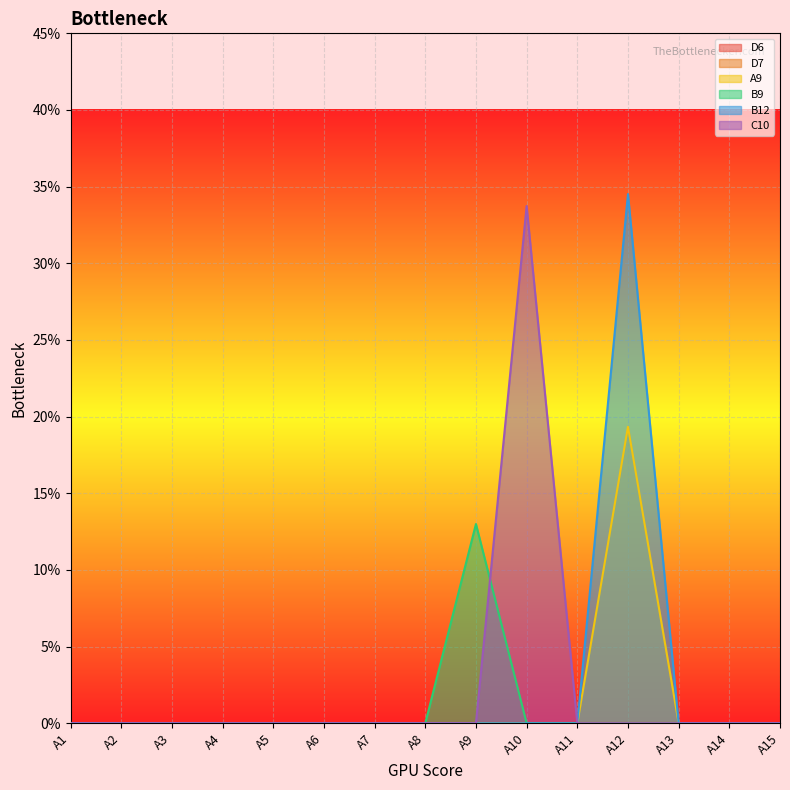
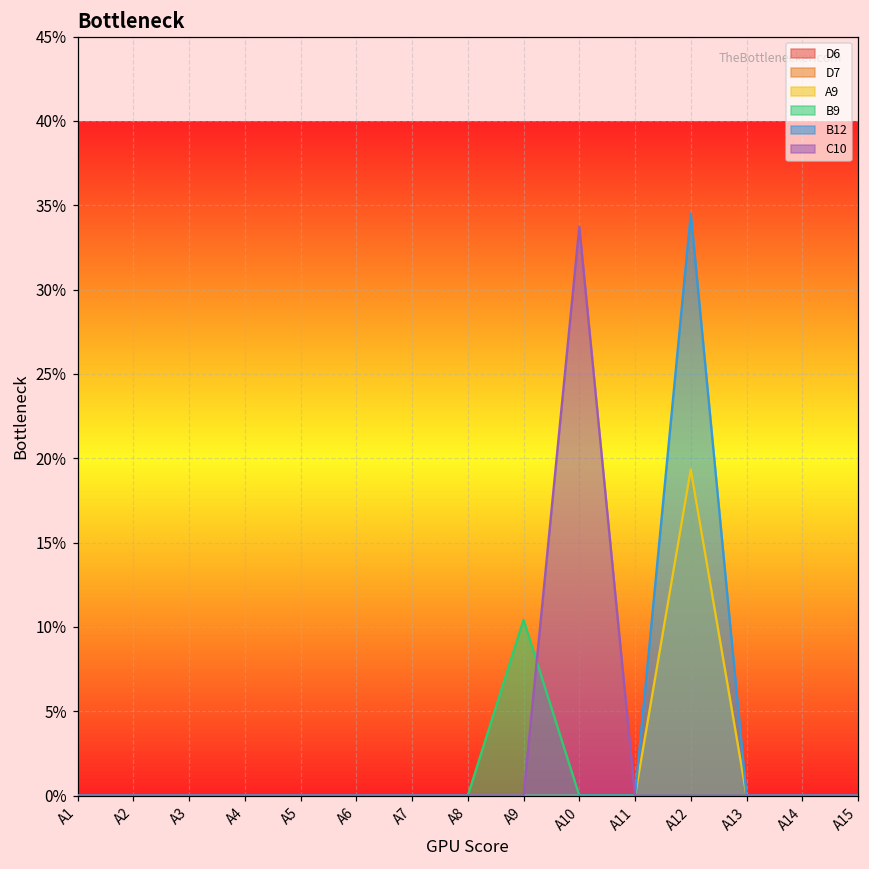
  {
    "B9": {
-     "A9": "13.0%"
+     "A9": "10.4%"
    },
    "B12": {
      "A12": "34.5%"
    },
    "C10": {
      "A10": "33.7%"
    }
  }
